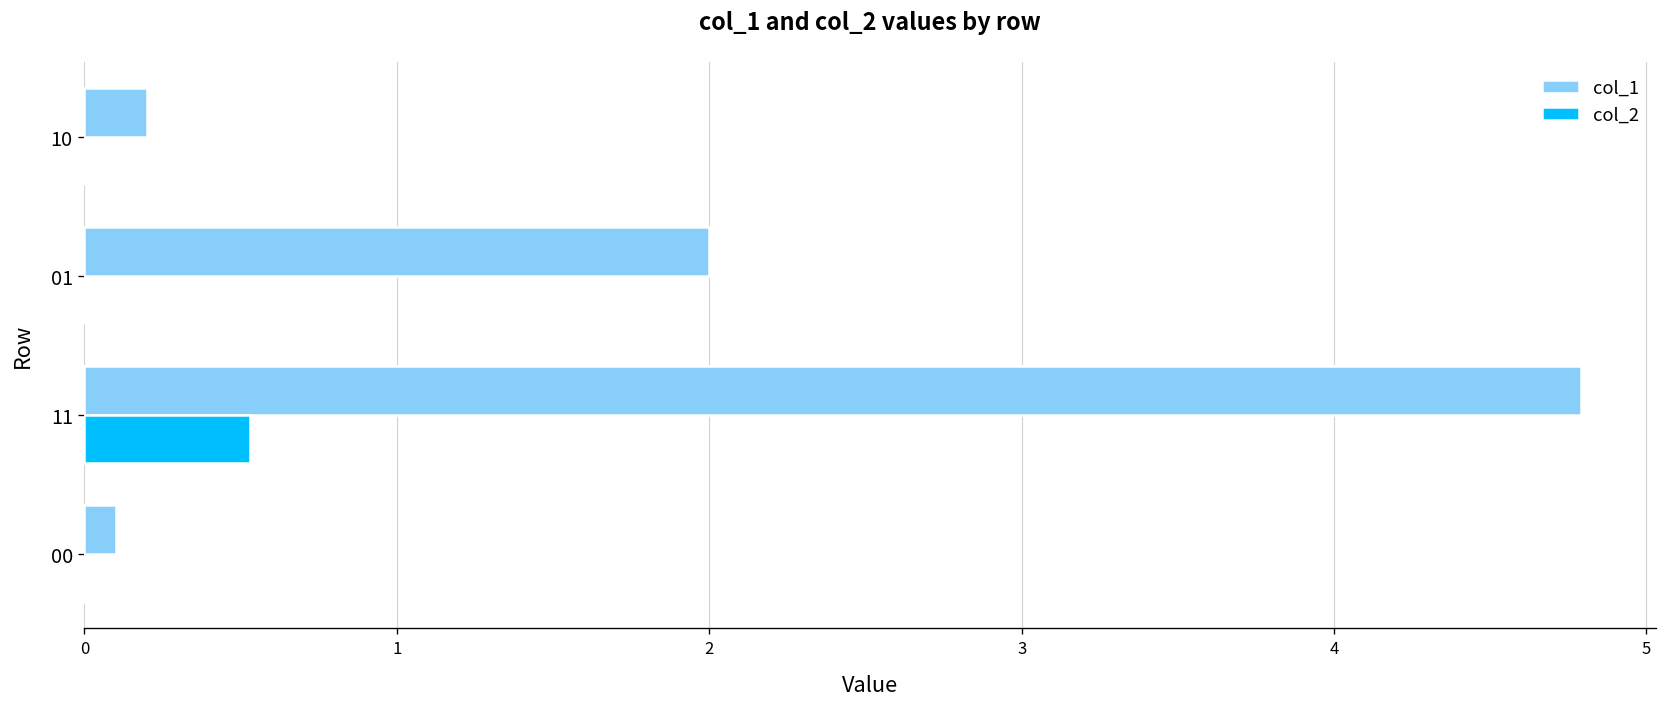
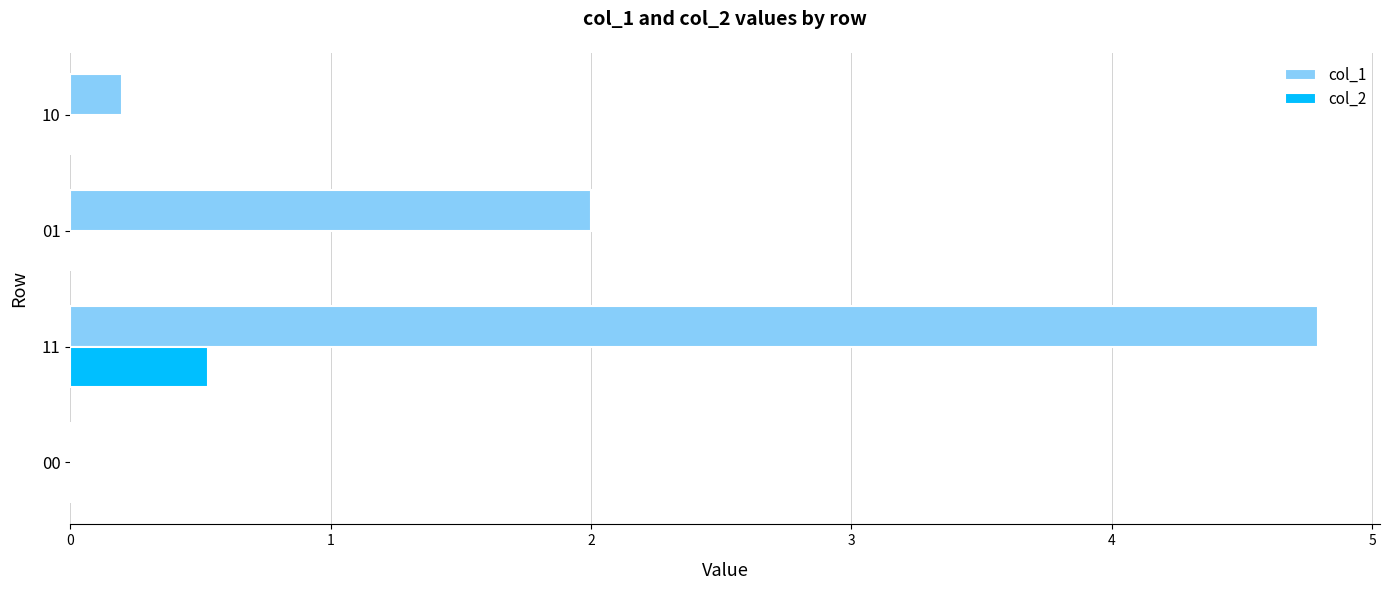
  {
    "col_1": {
      "10": 0.2,
      "01": 2.0,
      "11": 4.8,
-     "00": 0.1
+     "00": 0.0
    },
    "col_2": {
      "10": 0.0,
      "01": 0.0,
      "11": 0.53,
      "00": 0.0
    }
  }
